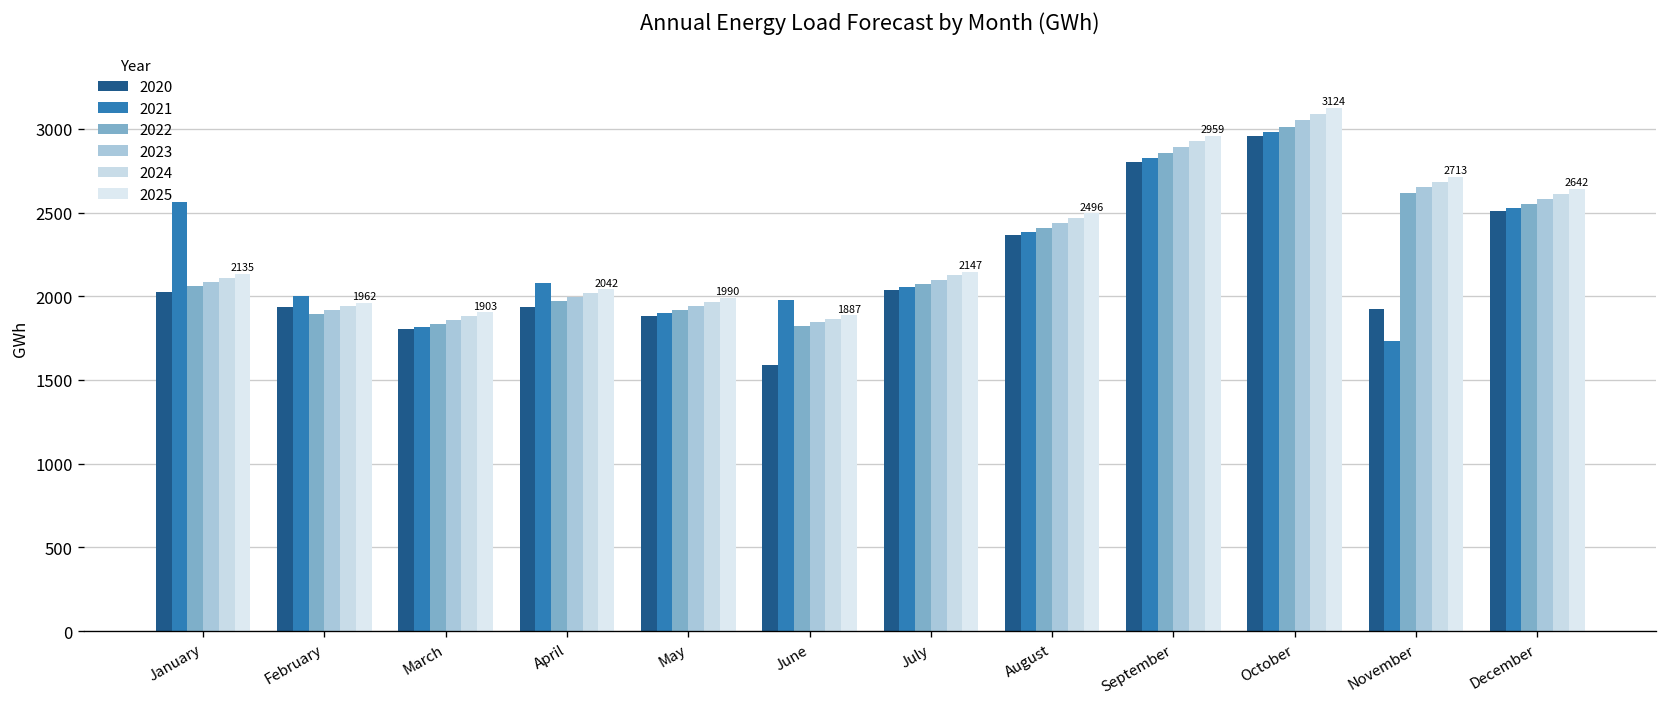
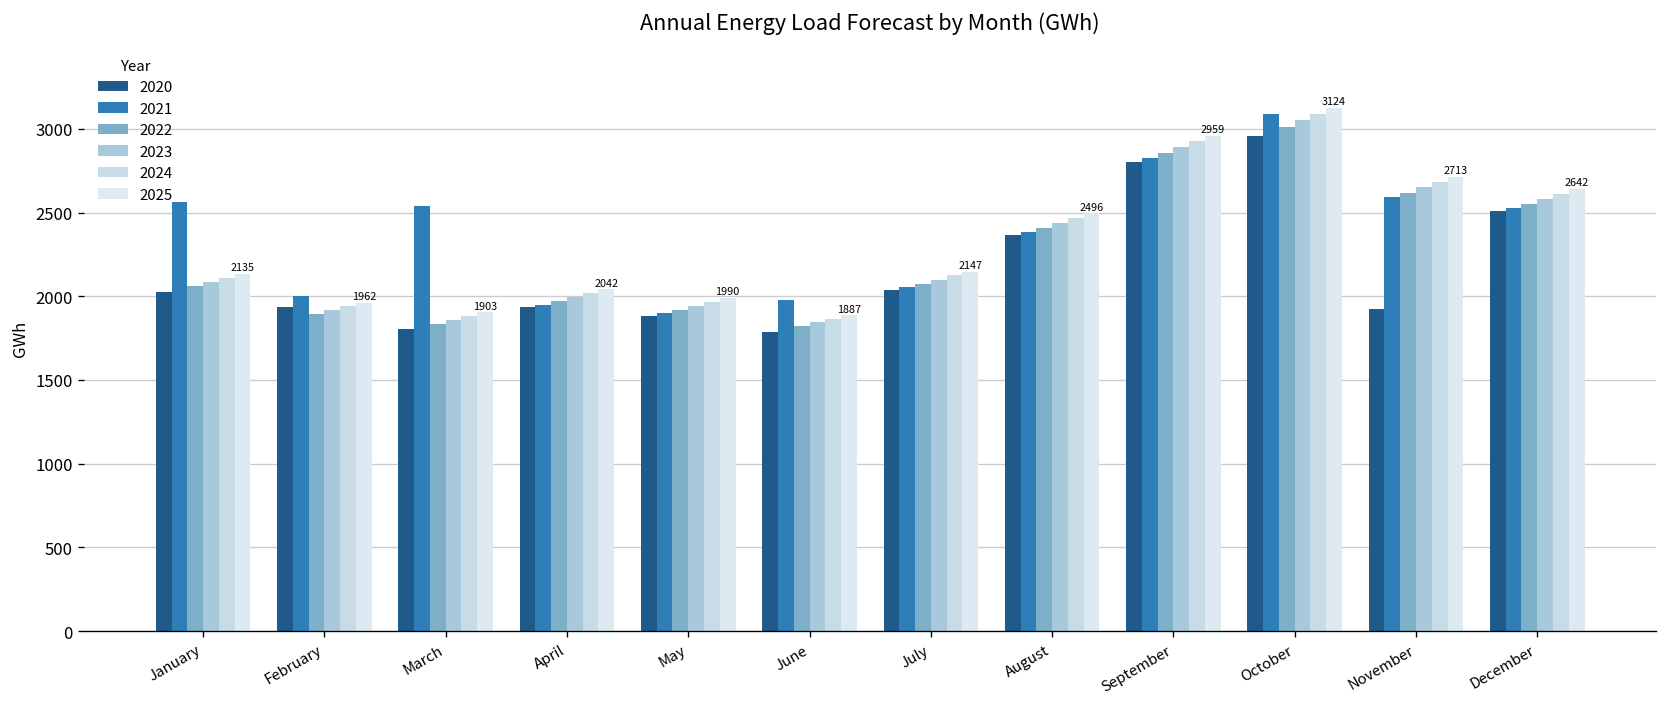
  {
    "2020": {
      "January": 2020,
      "February": 1930,
      "March": 1800,
      "April": 1930,
      "May": 1880,
-     "June": 1590,
+     "June": 1790,
      "July": 2040,
      "August": 2360,
      "September": 2800,
      "October": 2960,
      "November": 1930,
      "December": 2510
    },
    "2021": {
      "January": 2570,
      "February": 2000,
-     "March": 1820,
-     "April": 2080,
+     "March": 2540,
+     "April": 1950,
      "May": 1900,
      "June": 1980,
      "July": 2050,
      "August": 2390,
      "September": 2830,
-     "October": 2980,
-     "November": 1730,
+     "October": 3090,
+     "November": 2590,
      "December": 2530
    }
  }
